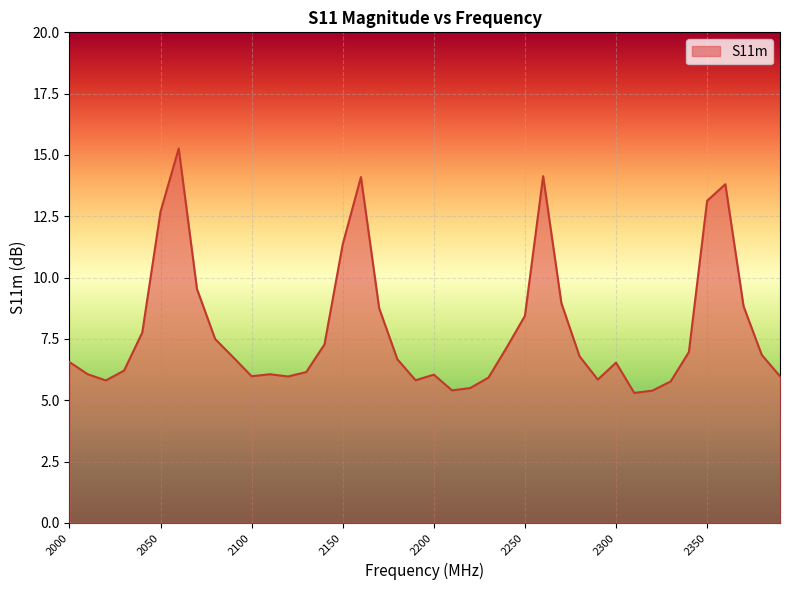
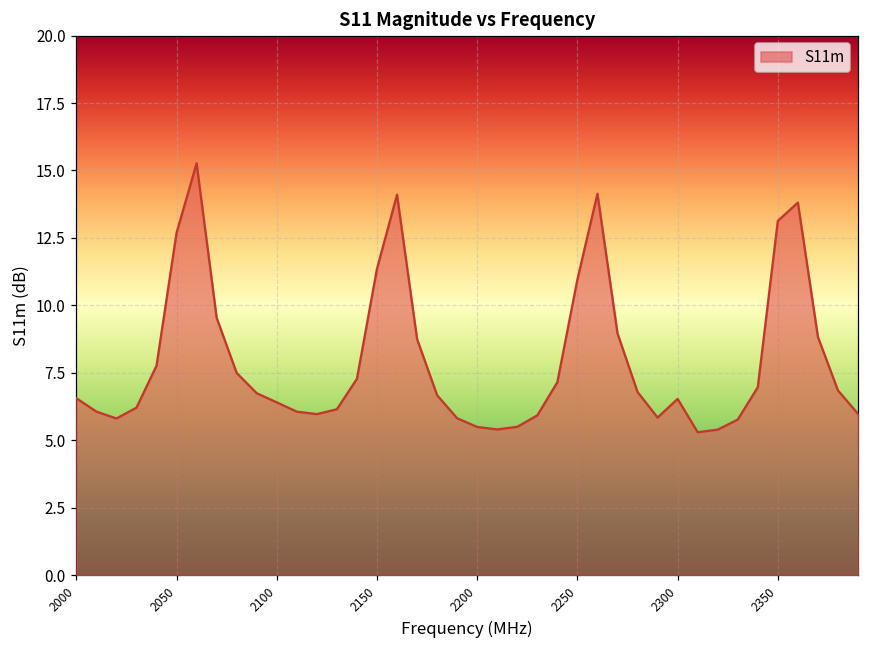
  {
    "2000": 6.6,
    "2050": 12.7,
-   "2100": 6.0,
+   "2100": 6.4,
    "2150": 11.4,
-   "2200": 6.0,
-   "2250": 8.4,
+   "2200": 5.5,
+   "2250": 11.0,
    "2300": 6.5,
    "2350": 13.1
  }
